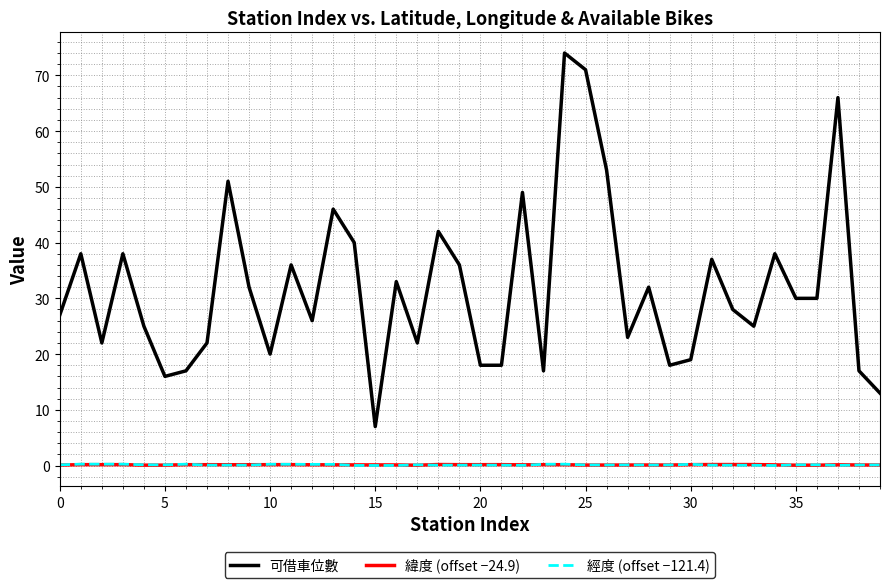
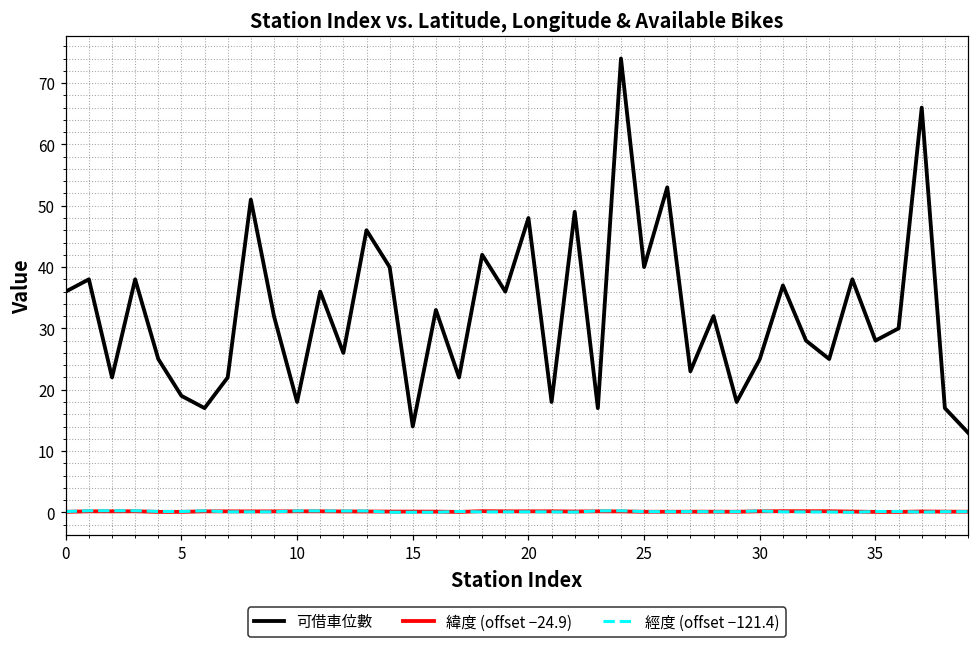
  {
    "可借車位數": {
-     "0": 27,
-     "5": 16,
-     "10": 20,
-     "15": 7,
-     "20": 18,
-     "25": 71,
-     "30": 19,
-     "35": 30
+     "0": 36,
+     "5": 19,
+     "10": 18,
+     "15": 14,
+     "20": 48,
+     "25": 40,
+     "30": 25,
+     "35": 28
    }
  }
